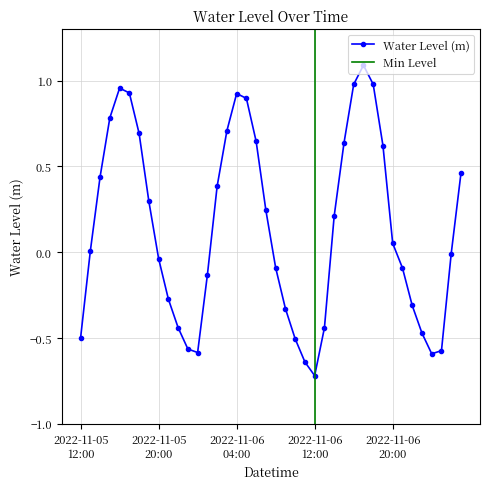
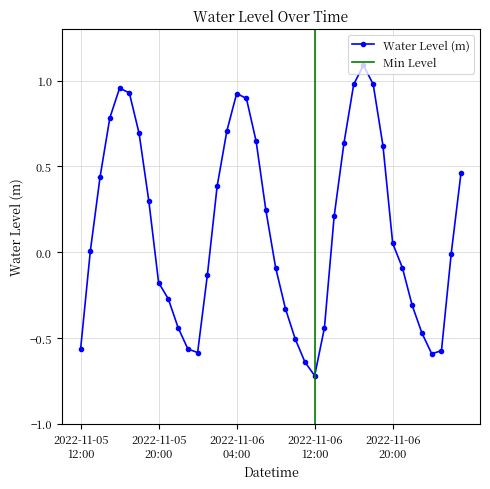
  {
-   "2022-11-05 12:00": -0.50,
-   "2022-11-05 20:00": -0.04,
+   "2022-11-05 12:00": -0.57,
+   "2022-11-05 20:00": -0.18,
    "2022-11-06 04:00": 0.93,
    "2022-11-06 12:00": -0.72,
    "2022-11-06 20:00": 0.05
  }
